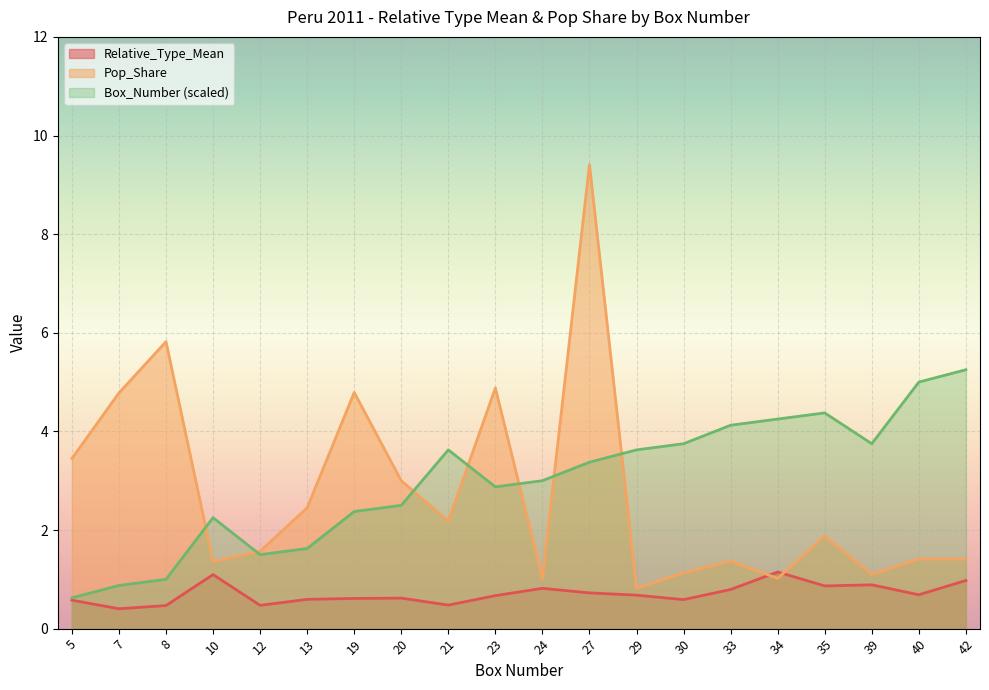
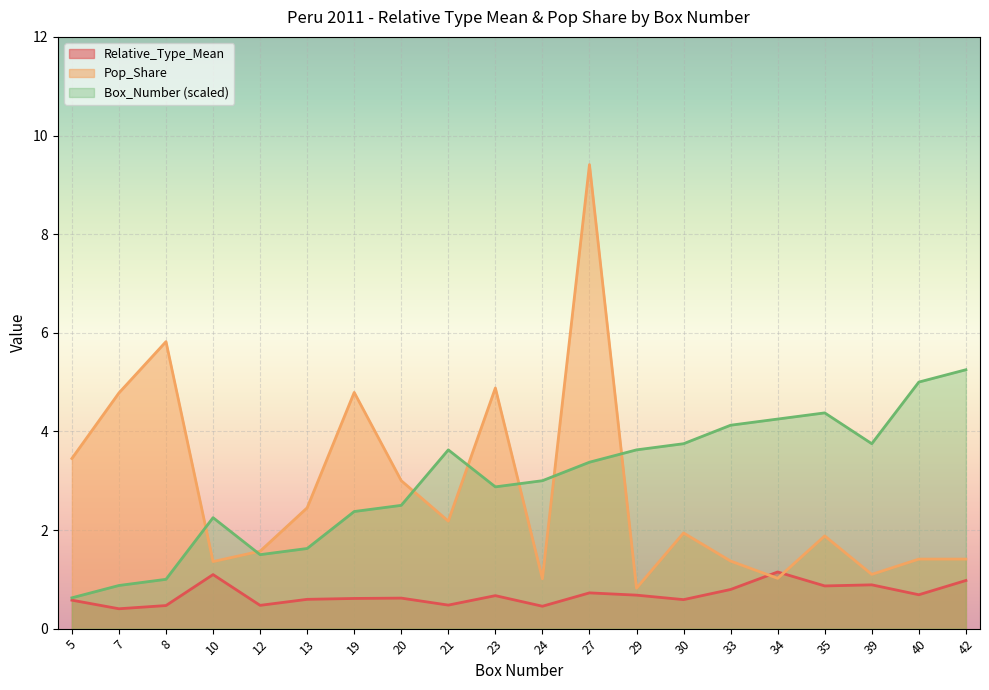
  {
    "Relative_Type_Mean": {
      "7": 0.4,
      "8": 0.5,
      "10": 1.1,
      "12": 0.5,
      "13": 0.6,
      "19": 0.6,
      "20": 0.6,
      "21": 0.5,
      "23": 0.7,
-     "24": 0.8,
+     "24": 0.5,
      "27": 0.7,
      "29": 0.7,
      "30": 0.6,
      "33": 0.8,
      "34": 1.1,
      "35": 0.9,
      "39": 0.9,
      "40": 0.7,
      "42": 1.0
    },
    "Pop_Share": {
      "5": 3.5,
      "7": 4.8,
      "8": 5.8,
      "10": 1.4,
      "12": 1.6,
      "13": 2.5,
      "19": 4.8,
      "20": 3.0,
      "21": 2.2,
      "23": 4.9,
      "24": 1.0,
      "27": 9.4,
      "29": 0.8,
-     "30": 1.1,
+     "30": 1.9,
      "33": 1.4,
      "34": 1.0,
      "35": 1.9,
      "39": 1.1,
      "40": 1.4,
      "42": 1.4
    },
    "Box_Number (scaled)": {
      "7": 0.9,
      "8": 1.0,
      "10": 2.3,
      "12": 1.5,
      "13": 1.6,
      "19": 2.4,
      "20": 2.5,
      "21": 3.6,
      "23": 2.9,
      "24": 3.0,
      "27": 3.4,
      "29": 3.6,
      "30": 3.8,
      "33": 4.1,
      "34": 4.3,
      "35": 4.4,
      "39": 3.8,
      "40": 5.0,
      "42": 5.3
    }
  }
